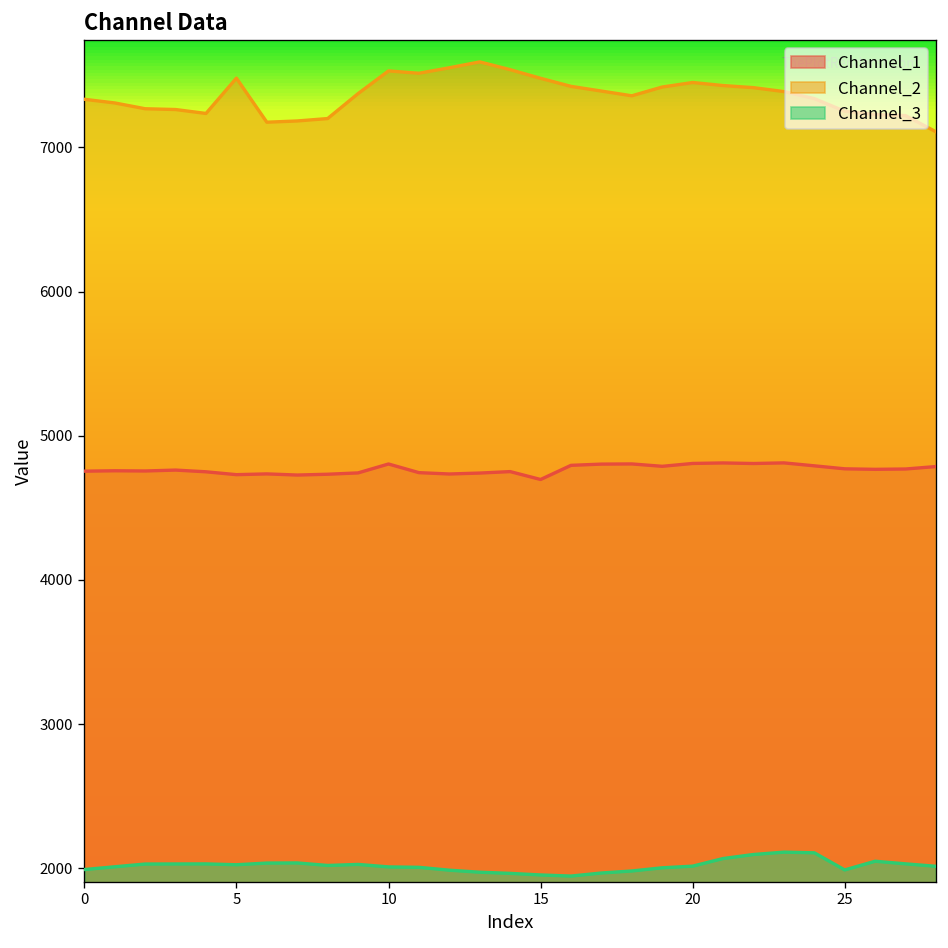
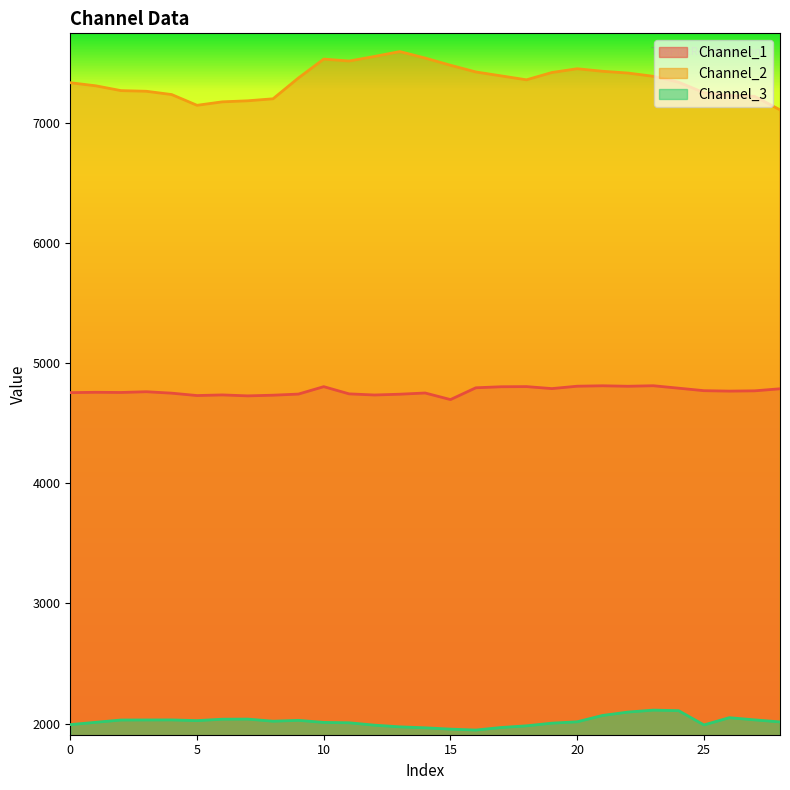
  {
    "Channel_1": {
      "0": 4750,
      "5": 4730,
      "10": 4800,
      "15": 4700,
      "20": 4810,
      "25": 4770
    },
    "Channel_2": {
      "0": 7330,
-     "5": 7480,
+     "5": 7150,
      "10": 7530,
      "15": 7480,
      "20": 7450
    },
    "Channel_3": {
      "0": 1990,
      "5": 2020,
      "10": 2010,
      "15": 1950,
      "20": 2010,
      "25": 1990
    }
  }
